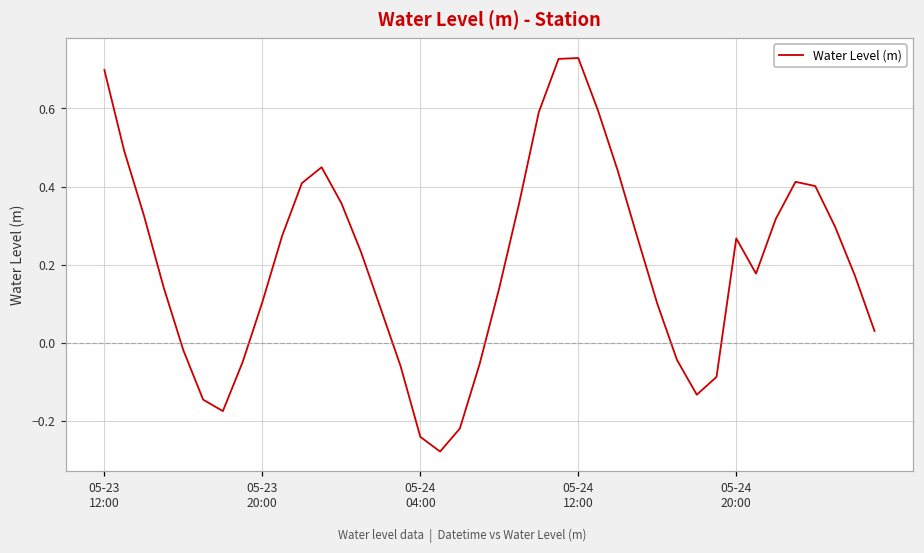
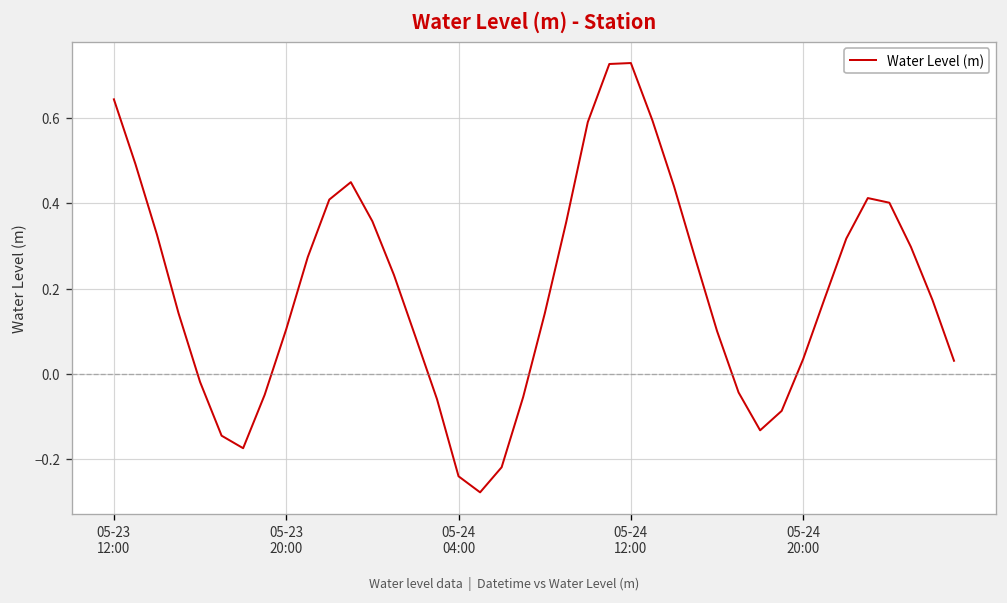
  {
-   "05-23 12:00": 0.70,
+   "05-23 12:00": 0.64,
    "05-23 20:00": 0.10,
    "05-24 04:00": -0.24,
    "05-24 12:00": 0.73,
-   "05-24 20:00": 0.27
+   "05-24 20:00": 0.03
  }
